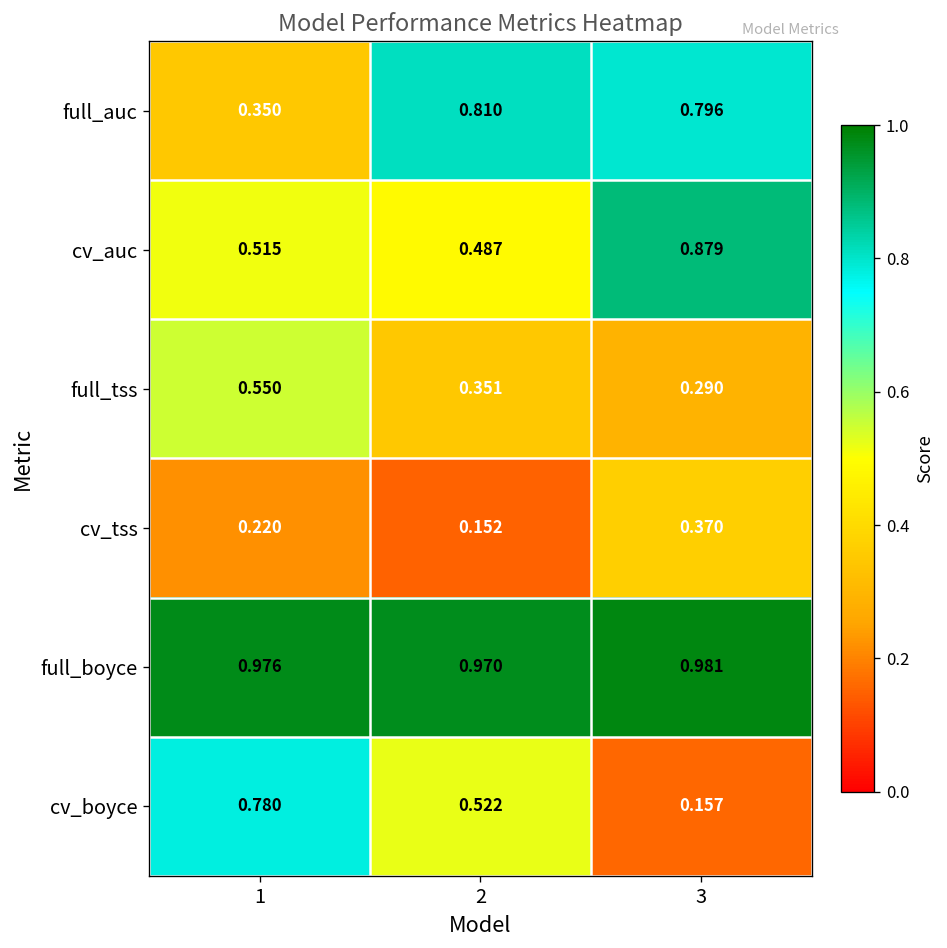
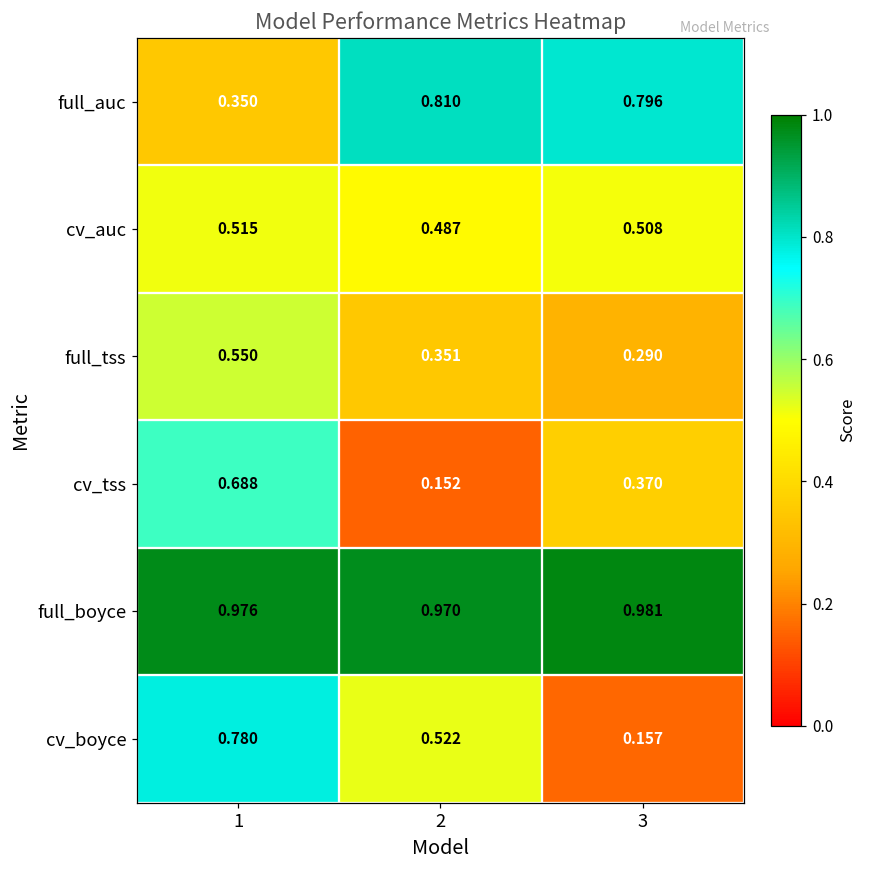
  {
    "full_auc": {
      "1": 0.350,
      "2": 0.810,
      "3": 0.796
    },
    "cv_auc": {
      "1": 0.515,
      "2": 0.487,
-     "3": 0.879
+     "3": 0.508
    },
    "full_tss": {
      "1": 0.550,
      "2": 0.351,
      "3": 0.290
    },
    "cv_tss": {
-     "1": 0.220,
+     "1": 0.688,
      "2": 0.152,
      "3": 0.370
    },
    "full_boyce": {
      "1": 0.976,
      "2": 0.970,
      "3": 0.981
    },
    "cv_boyce": {
      "1": 0.780,
      "2": 0.522,
      "3": 0.157
    }
  }
